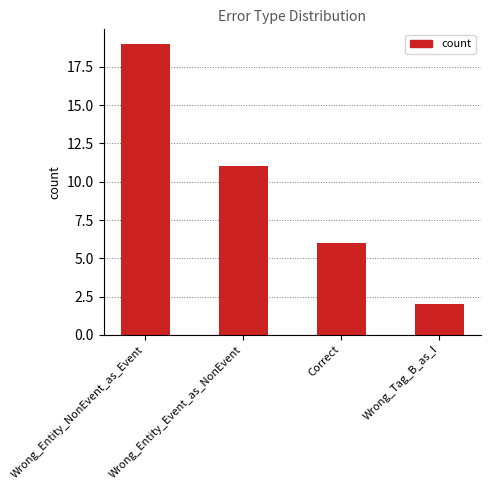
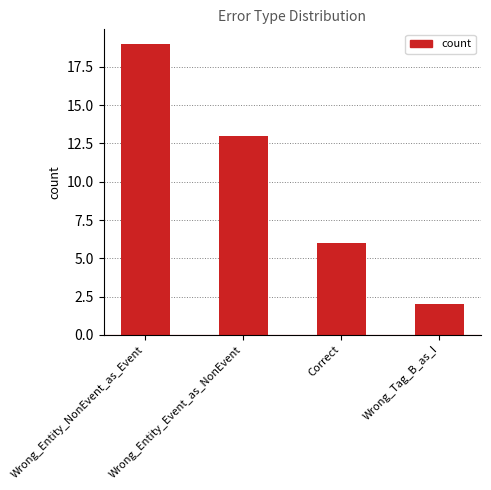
  {
    "Wrong_Entity_NonEvent_as_Event": 19,
-   "Wrong_Entity_Event_as_NonEvent": 11,
+   "Wrong_Entity_Event_as_NonEvent": 13,
    "Correct": 6,
    "Wrong_Tag_B_as_I": 2
  }
